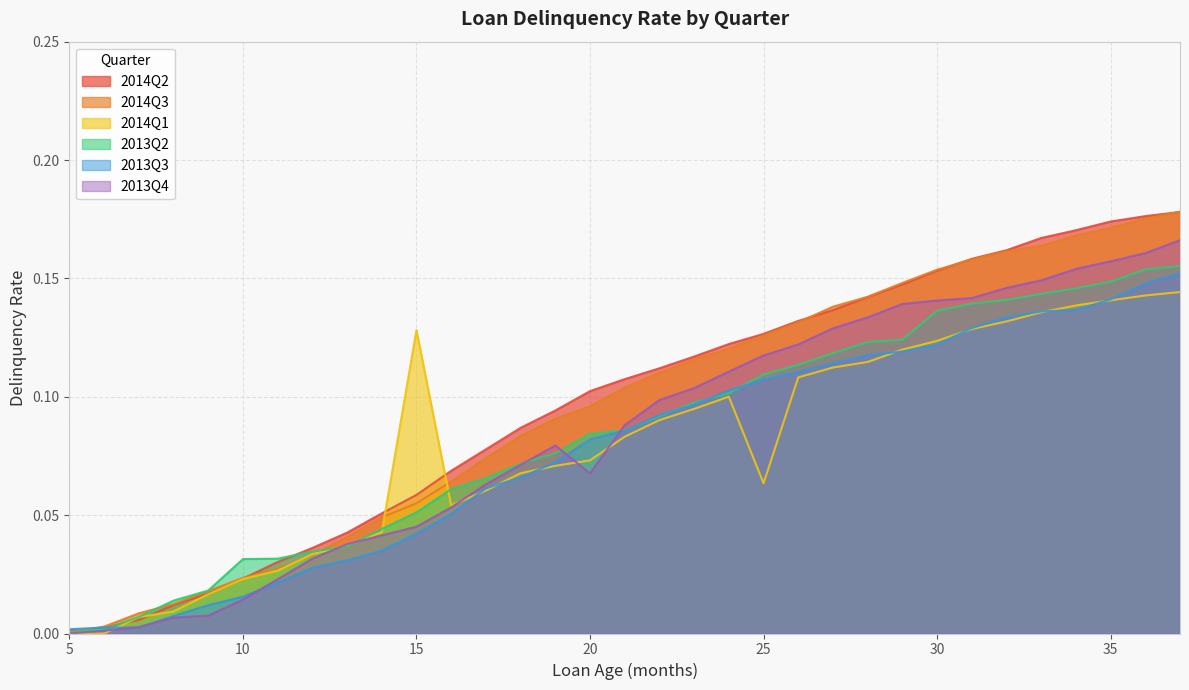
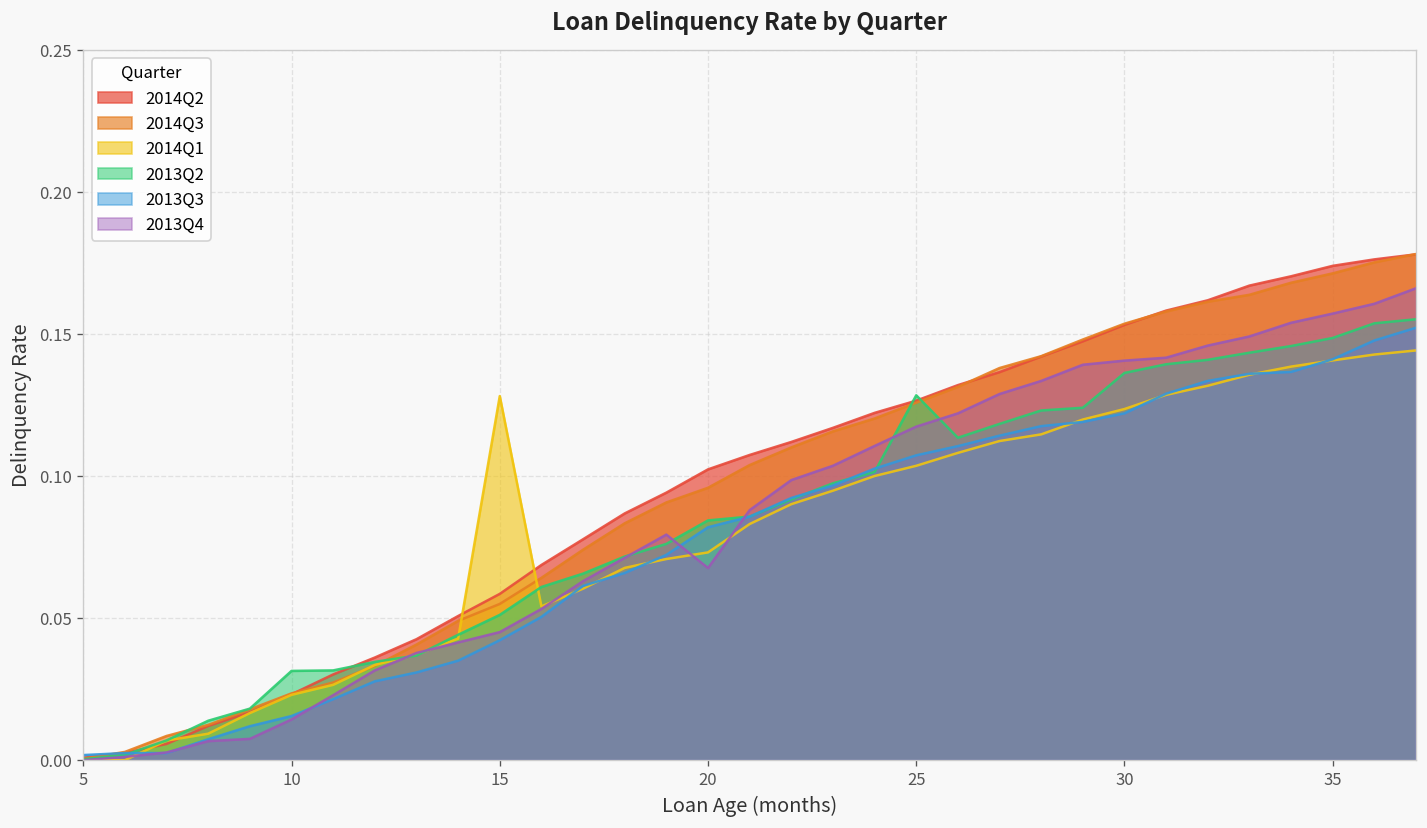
  {
    "2014Q1": {
      "15": 0.128,
      "20": 0.073,
-     "25": 0.063,
+     "25": 0.104,
      "30": 0.124
    },
    "2013Q2": {
      "10": 0.031,
      "15": 0.051,
      "20": 0.084,
-     "25": 0.109,
+     "25": 0.128,
      "30": 0.136,
      "35": 0.149
    },
    "2013Q3": {
      "10": 0.016,
      "15": 0.042,
      "20": 0.082,
      "25": 0.107,
      "30": 0.122
    },
    "2013Q4": {
      "10": 0.014,
      "15": 0.045,
      "20": 0.068,
      "25": 0.117,
      "30": 0.141,
      "35": 0.157
    }
  }
